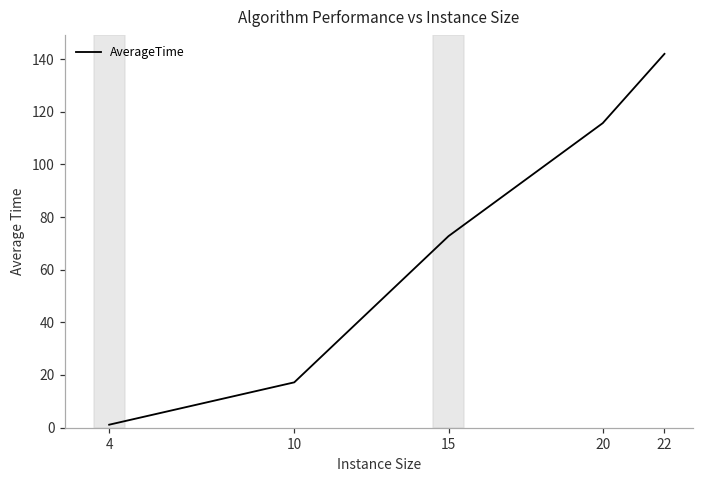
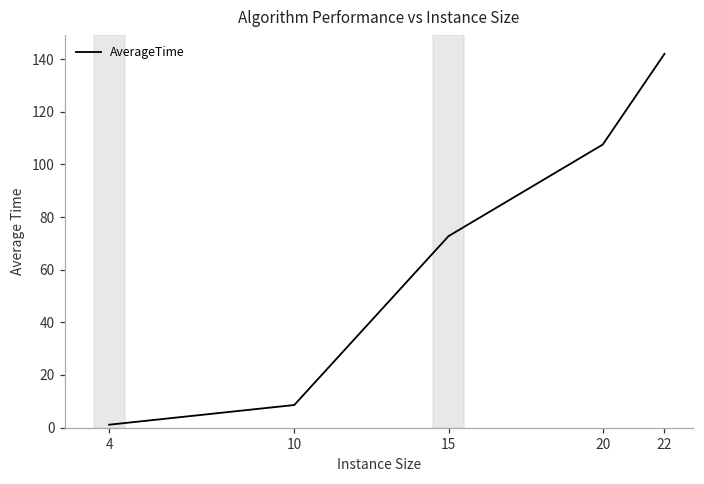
  {
    "4": 1,
-   "10": 17,
+   "10": 9,
    "15": 73,
-   "20": 116,
+   "20": 108,
    "22": 142
  }
